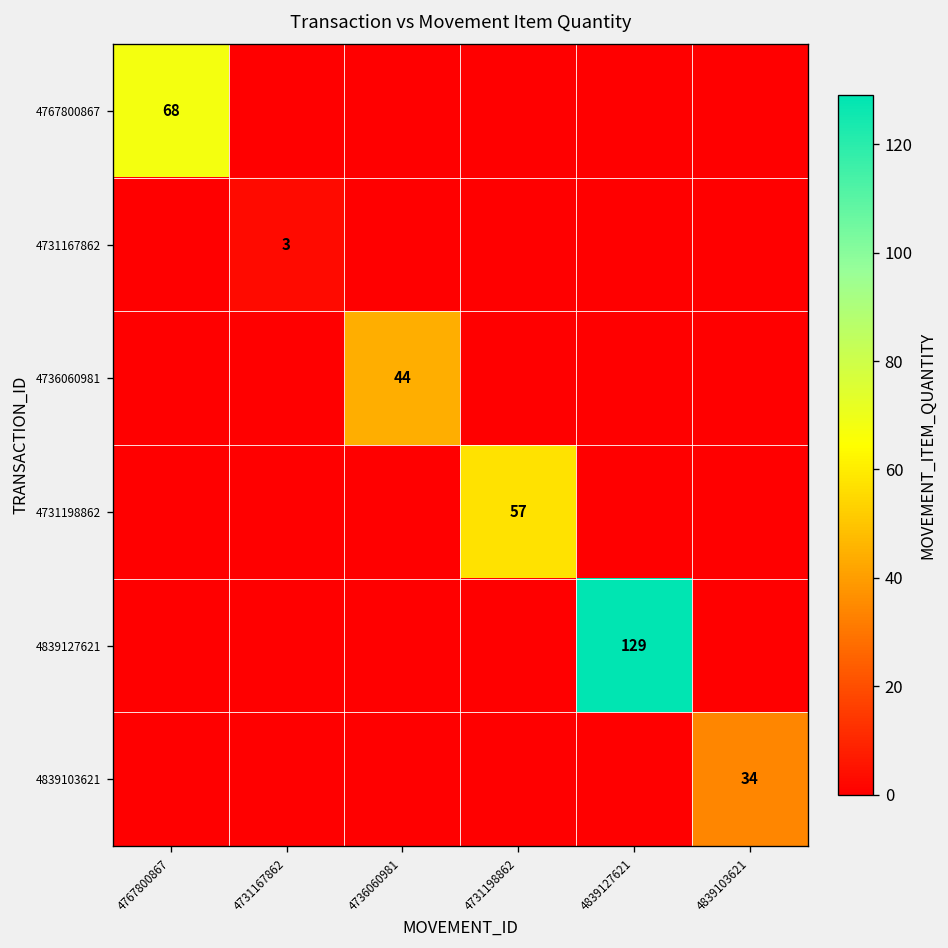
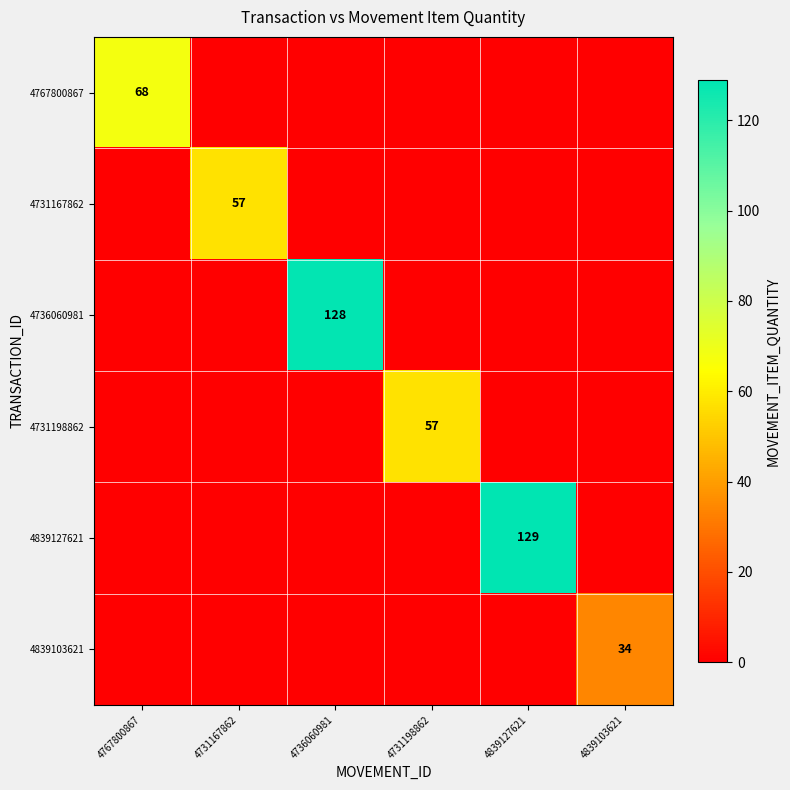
  {
    "4767800867": {
      "4767800867": 68
    },
    "4731167862": {
-     "4731167862": 3
+     "4731167862": 57
    },
    "4736060981": {
-     "4736060981": 44
+     "4736060981": 128
    },
    "4731198862": {
      "4731198862": 57
    },
    "4839127621": {
      "4839127621": 129
    },
    "4839103621": {
      "4839103621": 34
    }
  }
